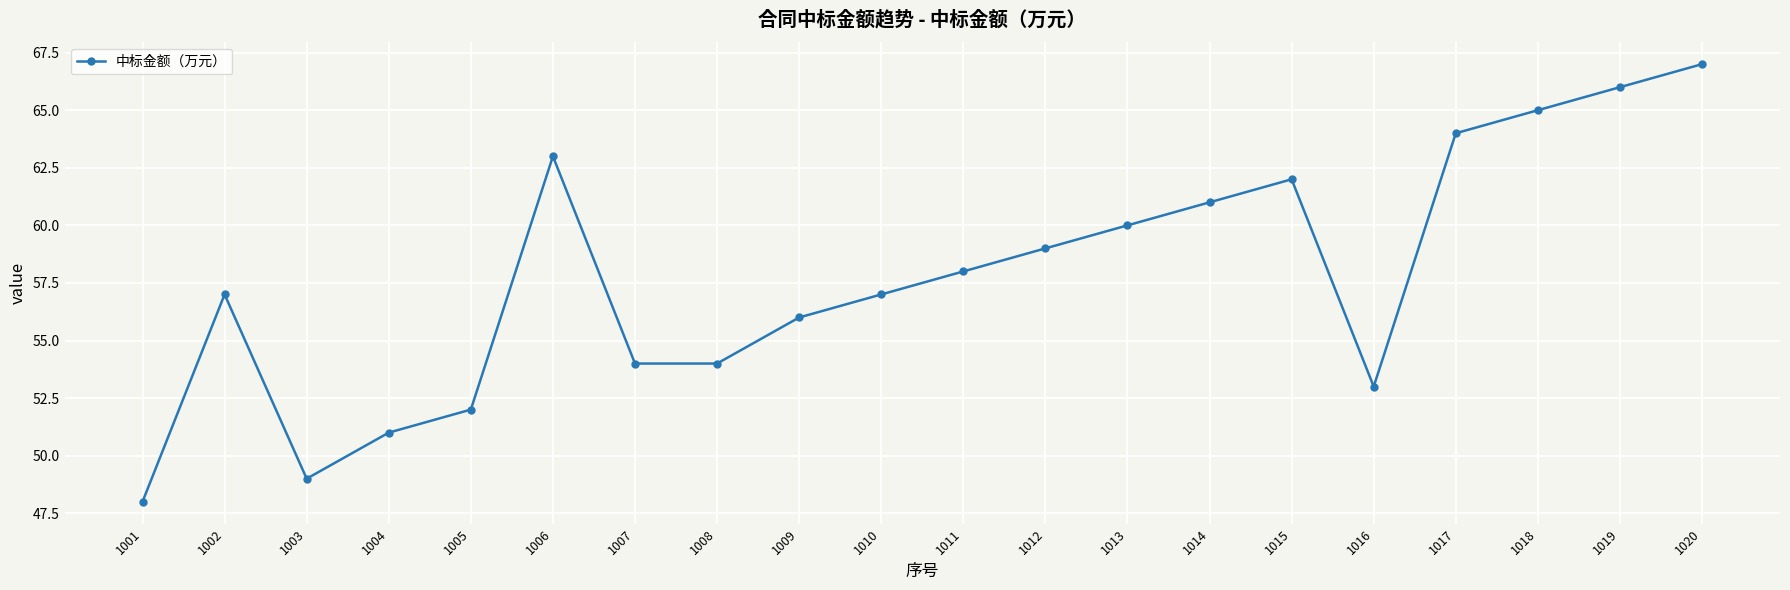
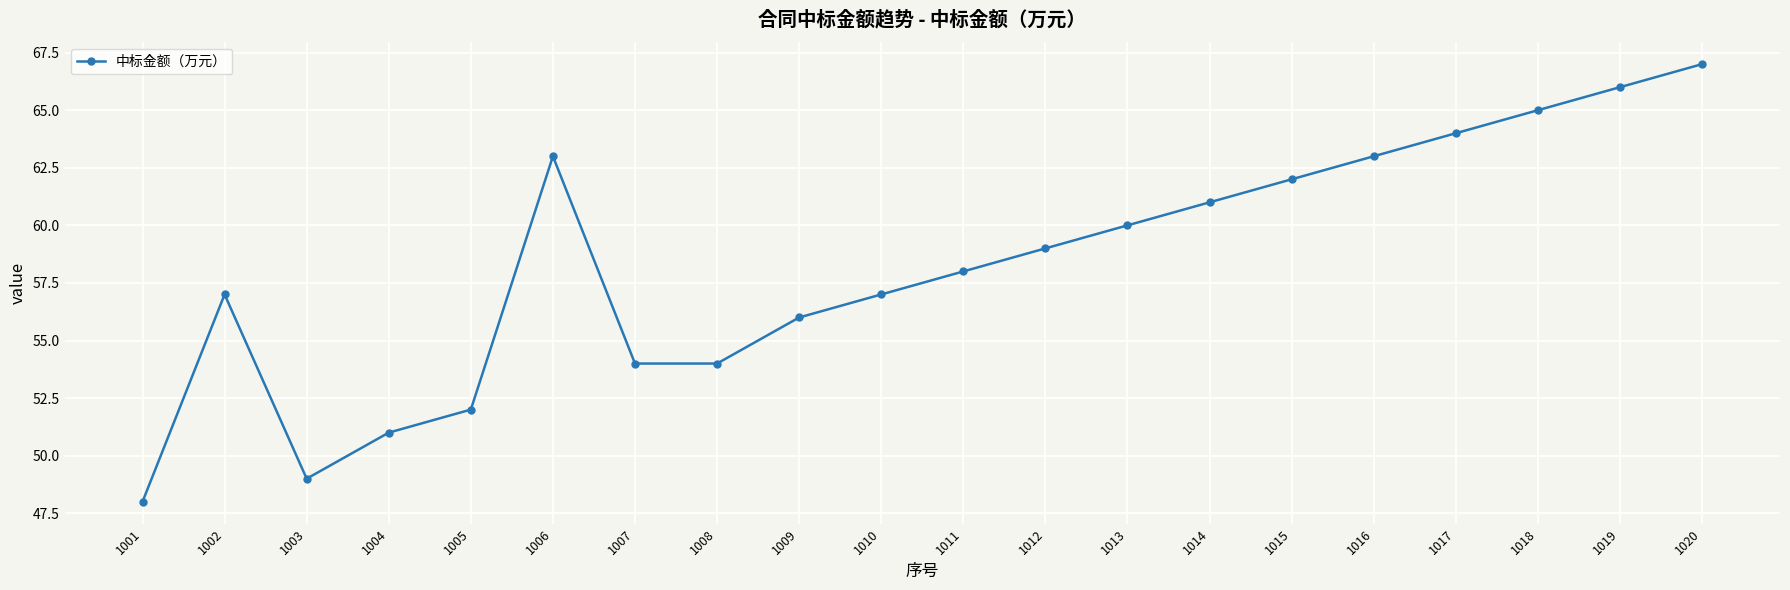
  {
    "1001": 48.0,
    "1002": 57.0,
    "1003": 49.0,
    "1004": 51.0,
    "1005": 52.0,
    "1006": 63.0,
    "1007": 54.0,
    "1008": 54.0,
    "1009": 56.0,
    "1010": 57.0,
    "1011": 58.0,
    "1012": 59.0,
    "1013": 60.0,
    "1014": 61.0,
    "1015": 62.0,
-   "1016": 53.0,
+   "1016": 63.0,
    "1017": 64.0,
    "1018": 65.0,
    "1019": 66.0,
    "1020": 67.0
  }
